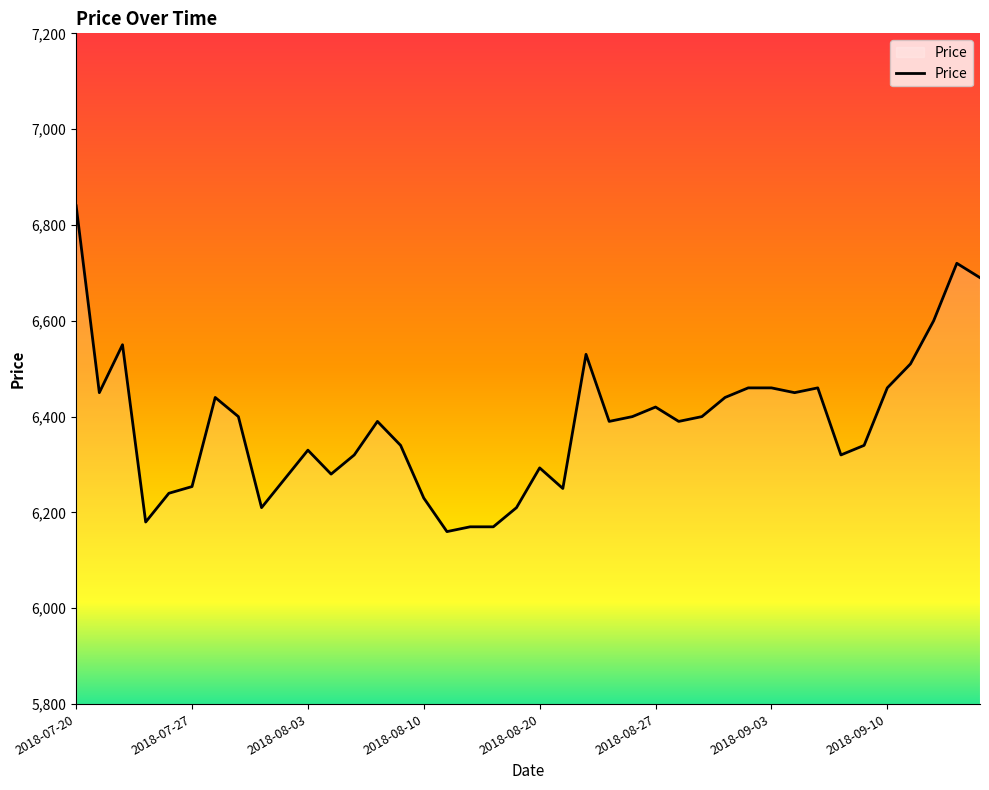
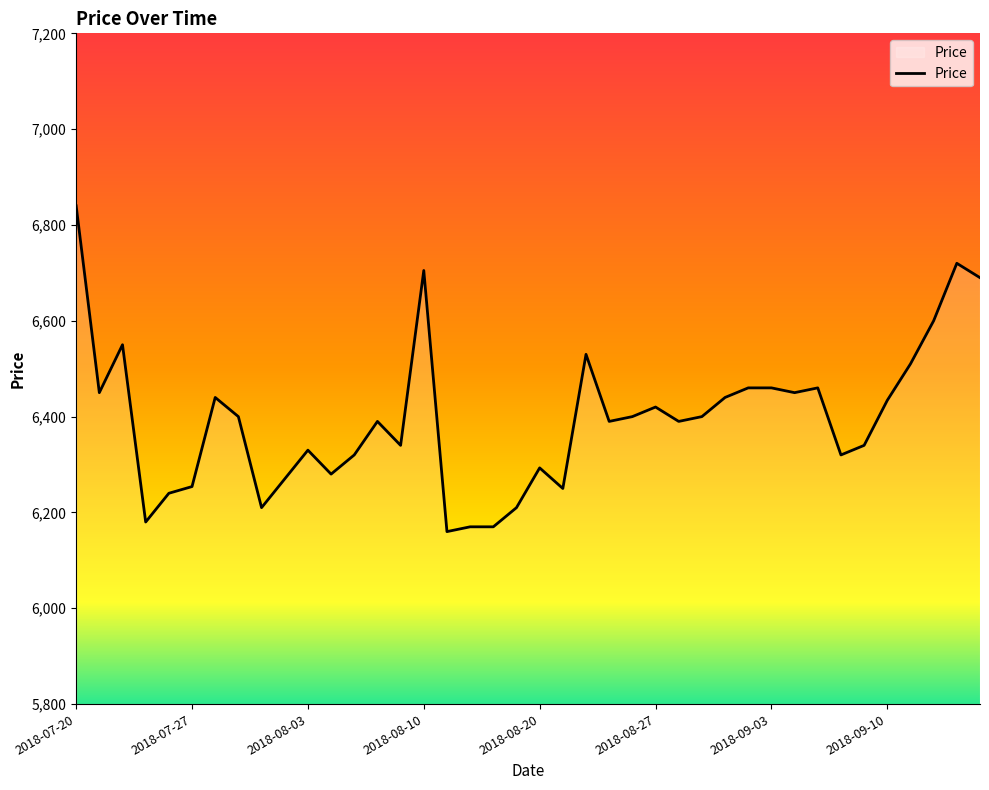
  {
    "2018-07-20": "6,840",
    "2018-07-27": "6,250",
    "2018-08-03": "6,330",
-   "2018-08-10": "6,230",
+   "2018-08-10": "6,710",
    "2018-08-20": "6,290",
    "2018-08-27": "6,420",
    "2018-09-03": "6,460",
-   "2018-09-10": "6,460"
+   "2018-09-10": "6,430"
  }
